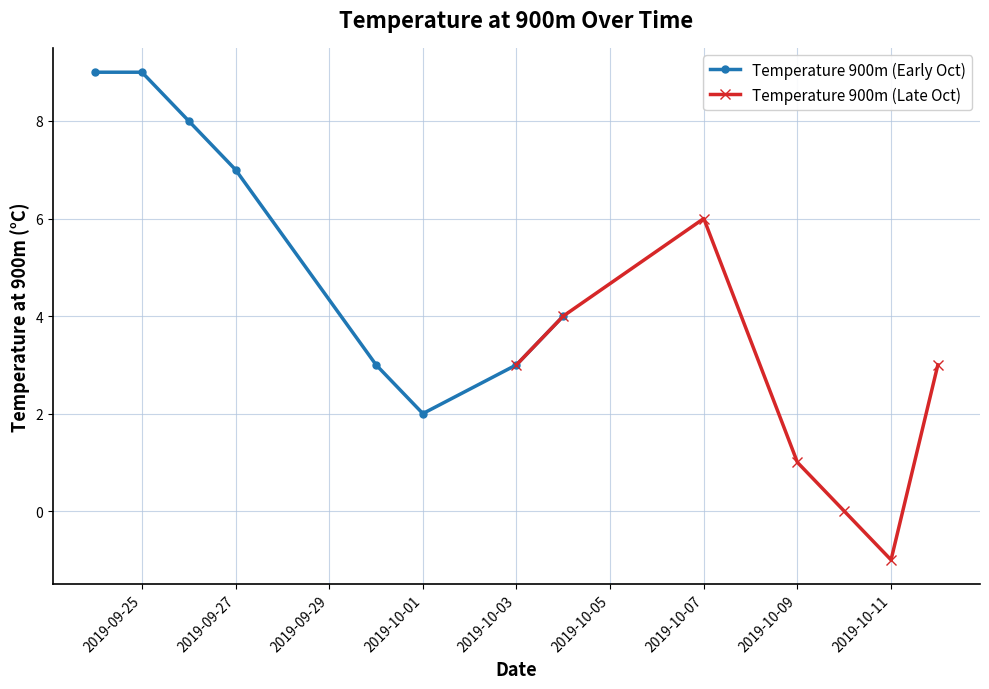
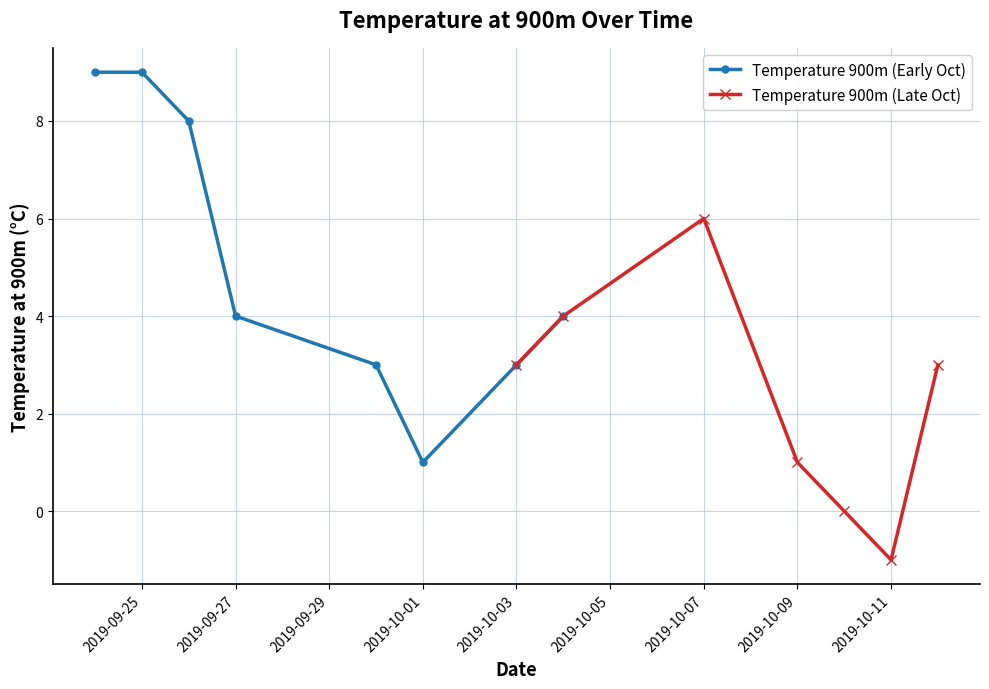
  {
    "Temperature 900m (Early Oct)": {
      "2019-09-25": 9,
-     "2019-09-27": 7,
-     "2019-10-01": 2
+     "2019-09-27": 4,
+     "2019-10-01": 1
    },
    "Temperature 900m (Late Oct)": {
      "2019-10-07": 6,
      "2019-10-09": 1,
      "2019-10-11": -1
    }
  }
